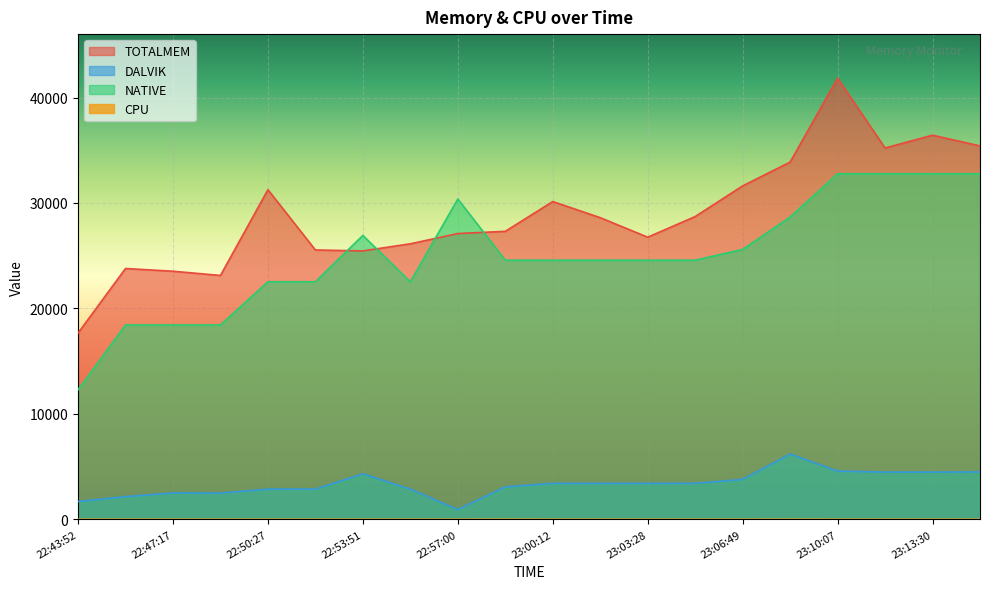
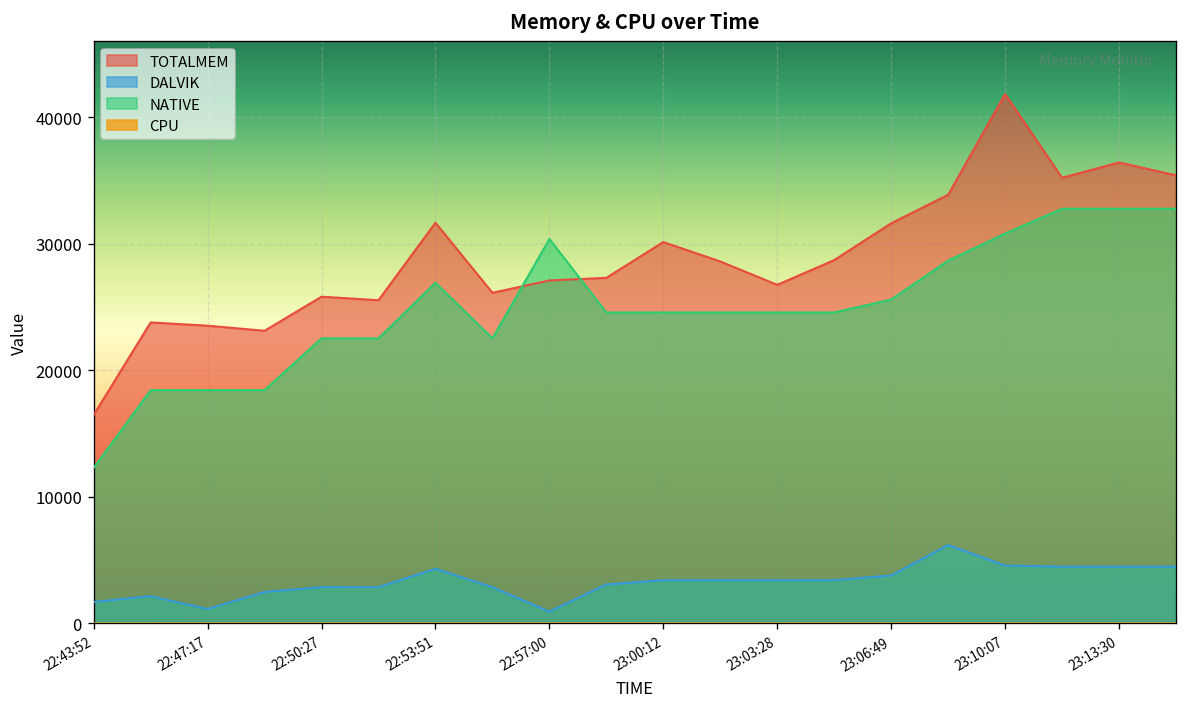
  {
    "TOTALMEM": {
-     "22:43:52": 17700,
+     "22:43:52": 16500,
      "22:47:17": 23500,
-     "22:50:27": 31300,
-     "22:53:51": 25500,
+     "22:50:27": 25800,
+     "22:53:51": 31700,
      "22:57:00": 27100,
      "23:00:12": 30100,
      "23:03:28": 26800,
      "23:06:49": 31600,
      "23:10:07": 41800,
      "23:13:30": 36400
    },
    "DALVIK": {
      "22:43:52": 1700,
-     "22:47:17": 2500,
+     "22:47:17": 1100,
      "22:50:27": 2900,
      "22:53:51": 4300,
      "22:57:00": 900,
      "23:00:12": 3400,
      "23:03:28": 3400,
      "23:06:49": 3800,
      "23:10:07": 4600,
      "23:13:30": 4500
    },
    "NATIVE": {
      "22:43:52": 12300,
      "22:47:17": 18400,
      "22:50:27": 22500,
      "22:53:51": 26900,
      "22:57:00": 30400,
      "23:00:12": 24600,
      "23:03:28": 24600,
      "23:06:49": 25600,
-     "23:10:07": 32800,
+     "23:10:07": 30800,
      "23:13:30": 32800
    },
    "CPU": {
      "22:43:52": 0,
      "22:47:17": 0,
      "22:50:27": 0,
      "22:53:51": 0,
      "22:57:00": 0,
      "23:00:12": 0,
      "23:03:28": 0,
      "23:06:49": 0,
      "23:10:07": 0,
      "23:13:30": 0
    }
  }
